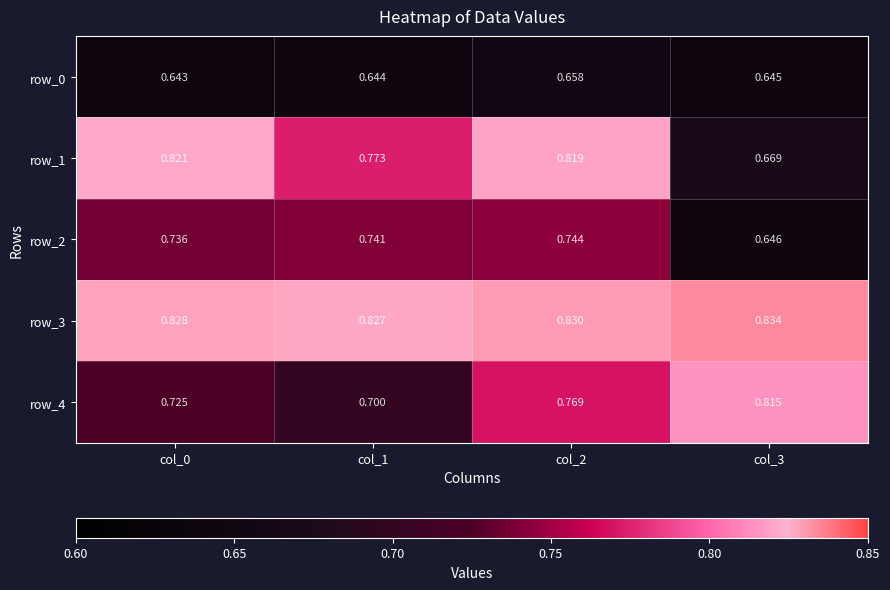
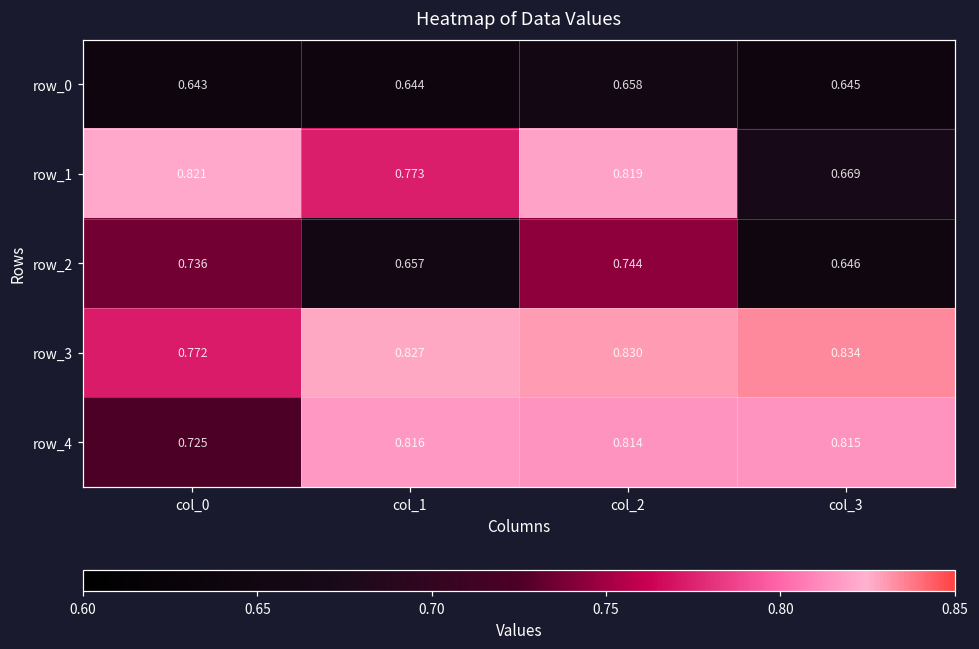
  {
    "row_0": {
      "col_0": 0.643,
      "col_1": 0.644,
      "col_2": 0.658,
      "col_3": 0.645
    },
    "row_1": {
      "col_0": 0.821,
      "col_1": 0.773,
      "col_2": 0.819,
      "col_3": 0.669
    },
    "row_2": {
      "col_0": 0.736,
-     "col_1": 0.741,
+     "col_1": 0.657,
      "col_2": 0.744,
      "col_3": 0.646
    },
    "row_3": {
-     "col_0": 0.828,
+     "col_0": 0.772,
      "col_1": 0.827,
      "col_2": 0.830,
      "col_3": 0.834
    },
    "row_4": {
      "col_0": 0.725,
-     "col_1": 0.700,
-     "col_2": 0.769,
+     "col_1": 0.816,
+     "col_2": 0.814,
      "col_3": 0.815
    }
  }
